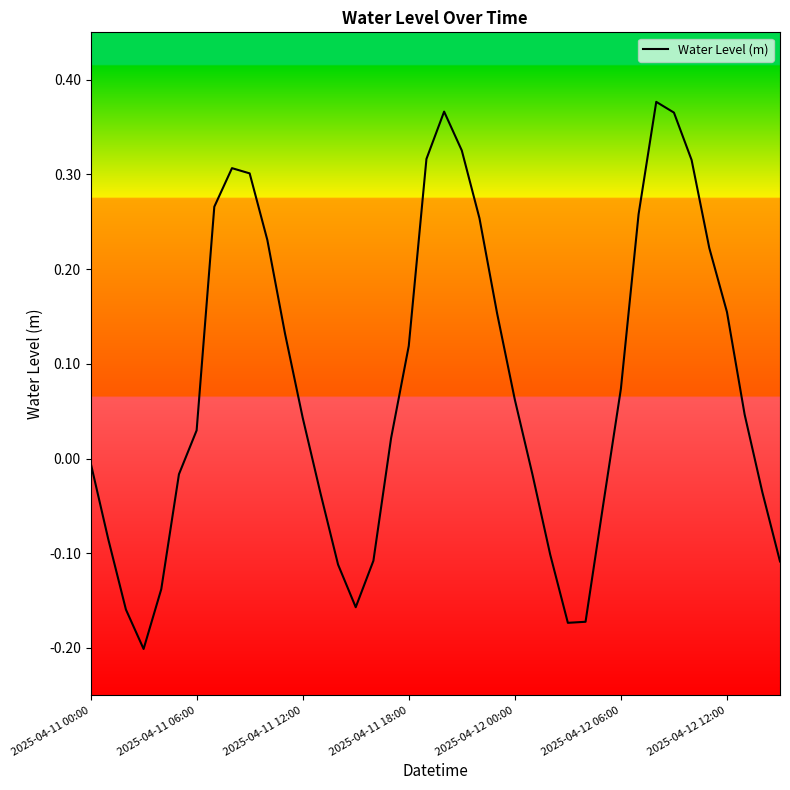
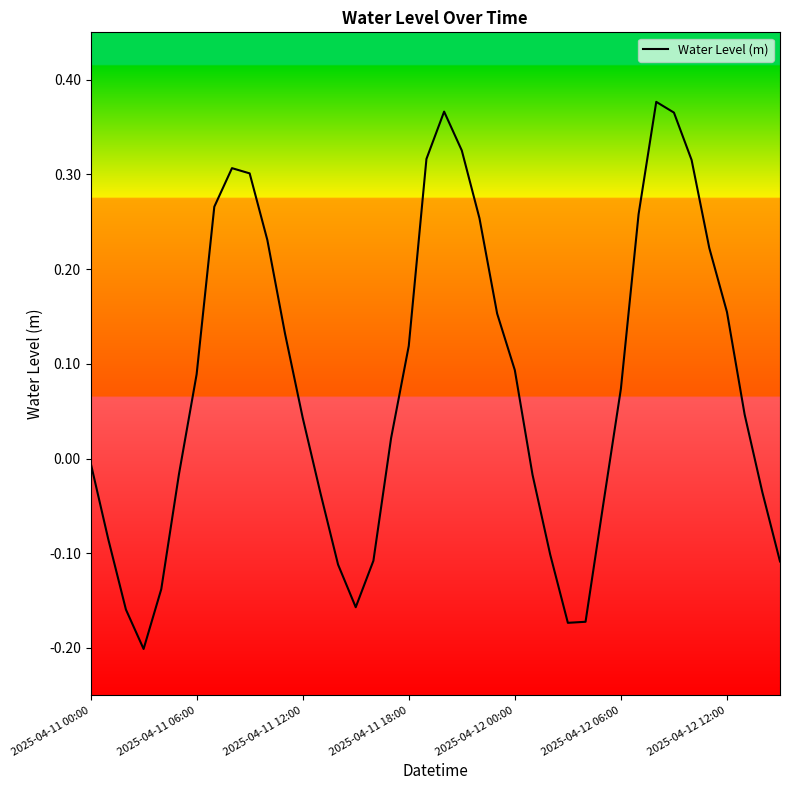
  {
    "2025-04-11 00:00": 0.00,
-   "2025-04-11 06:00": 0.03,
+   "2025-04-11 06:00": 0.09,
    "2025-04-11 12:00": 0.04,
    "2025-04-11 18:00": 0.12,
-   "2025-04-12 00:00": 0.06,
+   "2025-04-12 00:00": 0.09,
    "2025-04-12 06:00": 0.07,
    "2025-04-12 12:00": 0.15
  }
